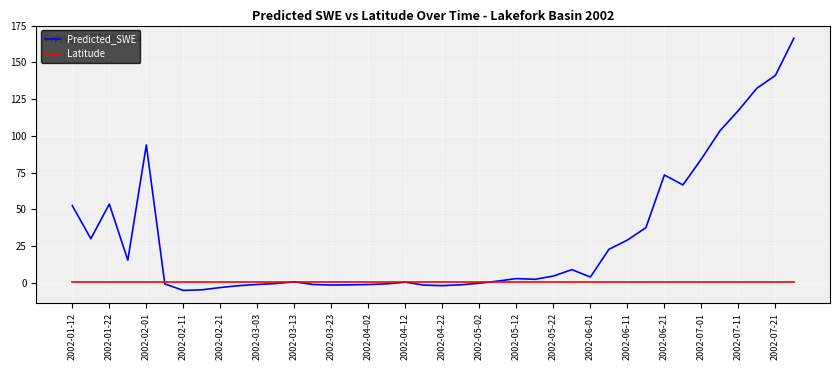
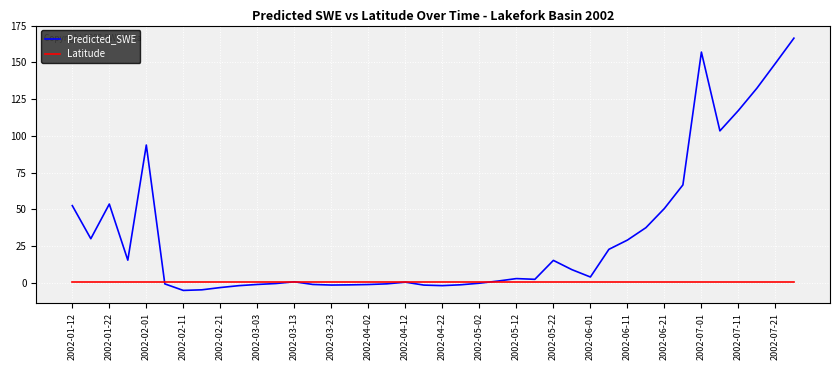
  {
    "Predicted_SWE": {
      "2002-01-12": 53,
      "2002-01-22": 54,
      "2002-02-01": 94,
      "2002-02-11": -5,
      "2002-02-21": -3,
      "2002-03-23": -2,
      "2002-04-22": -2,
      "2002-05-12": 3,
-     "2002-05-22": 5,
+     "2002-05-22": 15,
      "2002-06-01": 4,
      "2002-06-11": 29,
-     "2002-06-21": 73,
-     "2002-07-01": 84,
+     "2002-06-21": 51,
+     "2002-07-01": 157,
      "2002-07-11": 117,
-     "2002-07-21": 141
+     "2002-07-21": 149
    },
    "Latitude": {
      "2002-01-12": 0,
      "2002-01-22": 0,
      "2002-02-01": 0,
      "2002-02-11": 0,
      "2002-02-21": 0,
      "2002-03-23": 0,
      "2002-04-22": 0,
      "2002-05-12": 0,
      "2002-05-22": 0,
      "2002-06-01": 0,
      "2002-06-11": 0,
      "2002-06-21": 0,
      "2002-07-01": 0,
      "2002-07-11": 0,
      "2002-07-21": 0
    }
  }
